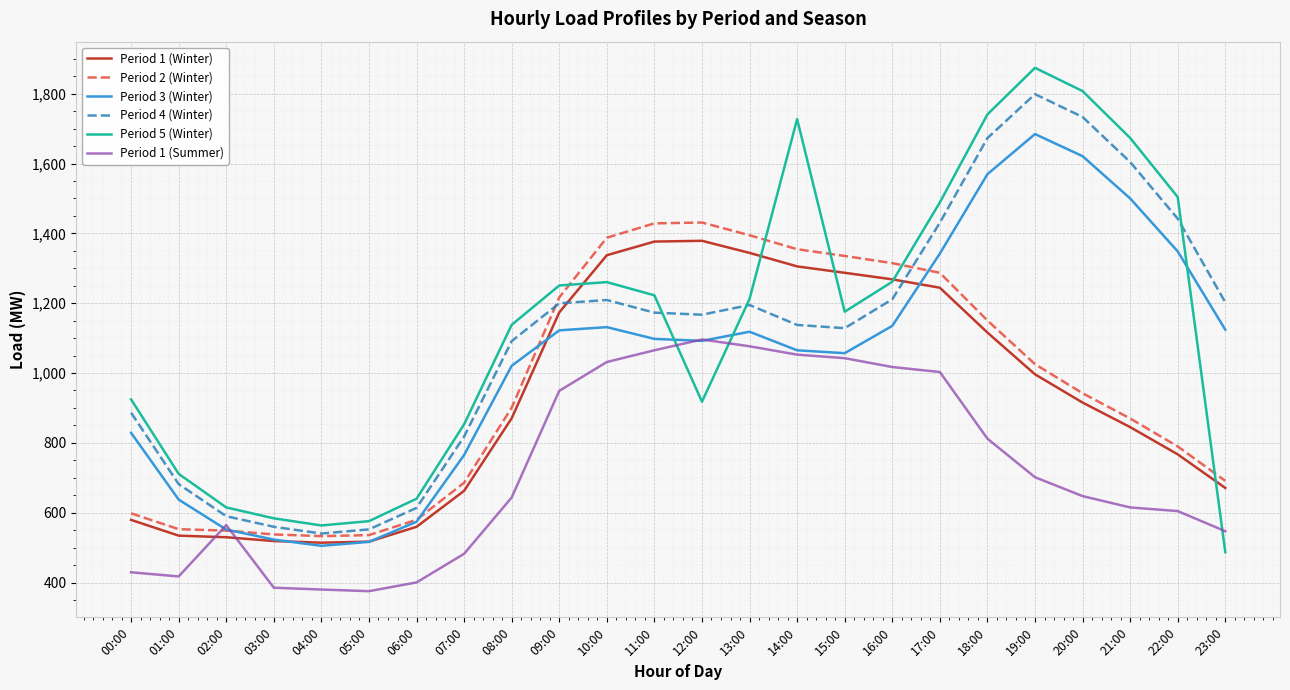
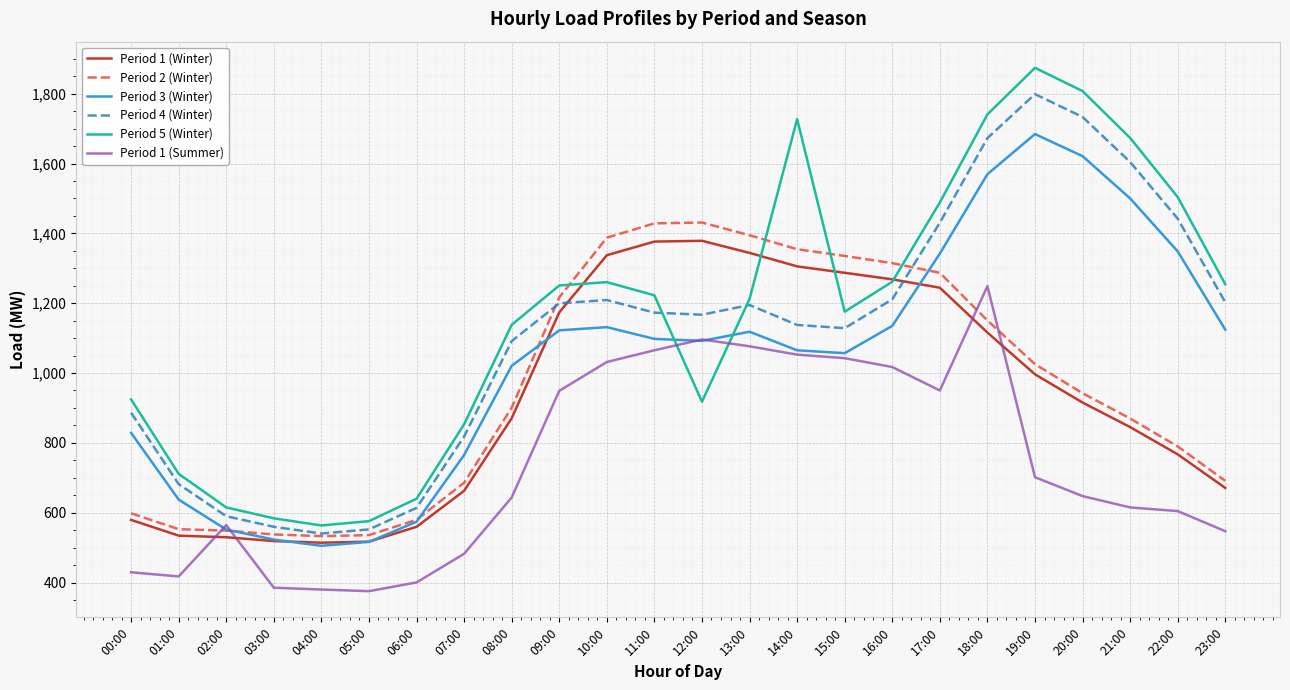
  {
    "Period 5 (Winter)": {
      "00:00": "920",
      "01:00": "710",
      "02:00": "620",
      "03:00": "580",
      "04:00": "560",
      "05:00": "580",
      "06:00": "640",
      "07:00": "850",
      "08:00": "1,140",
      "09:00": "1,250",
      "10:00": "1,260",
      "11:00": "1,220",
      "12:00": "920",
      "13:00": "1,210",
      "14:00": "1,730",
      "15:00": "1,180",
      "17:00": "1,490",
      "18:00": "1,740",
      "19:00": "1,870",
      "20:00": "1,810",
      "21:00": "1,670",
      "22:00": "1,500",
-     "23:00": "490"
+     "23:00": "1,250"
    },
    "Period 1 (Summer)": {
      "00:00": "430",
      "01:00": "420",
      "02:00": "560",
      "03:00": "390",
      "04:00": "380",
      "05:00": "380",
      "06:00": "400",
      "07:00": "480",
      "08:00": "640",
      "09:00": "950",
      "10:00": "1,030",
      "11:00": "1,070",
      "13:00": "1,080",
      "14:00": "1,050",
      "15:00": "1,040",
      "16:00": "1,020",
-     "17:00": "1,000",
-     "18:00": "810",
+     "17:00": "950",
+     "18:00": "1,250",
      "19:00": "700",
      "20:00": "650",
      "21:00": "620",
      "22:00": "600",
      "23:00": "550"
    }
  }
